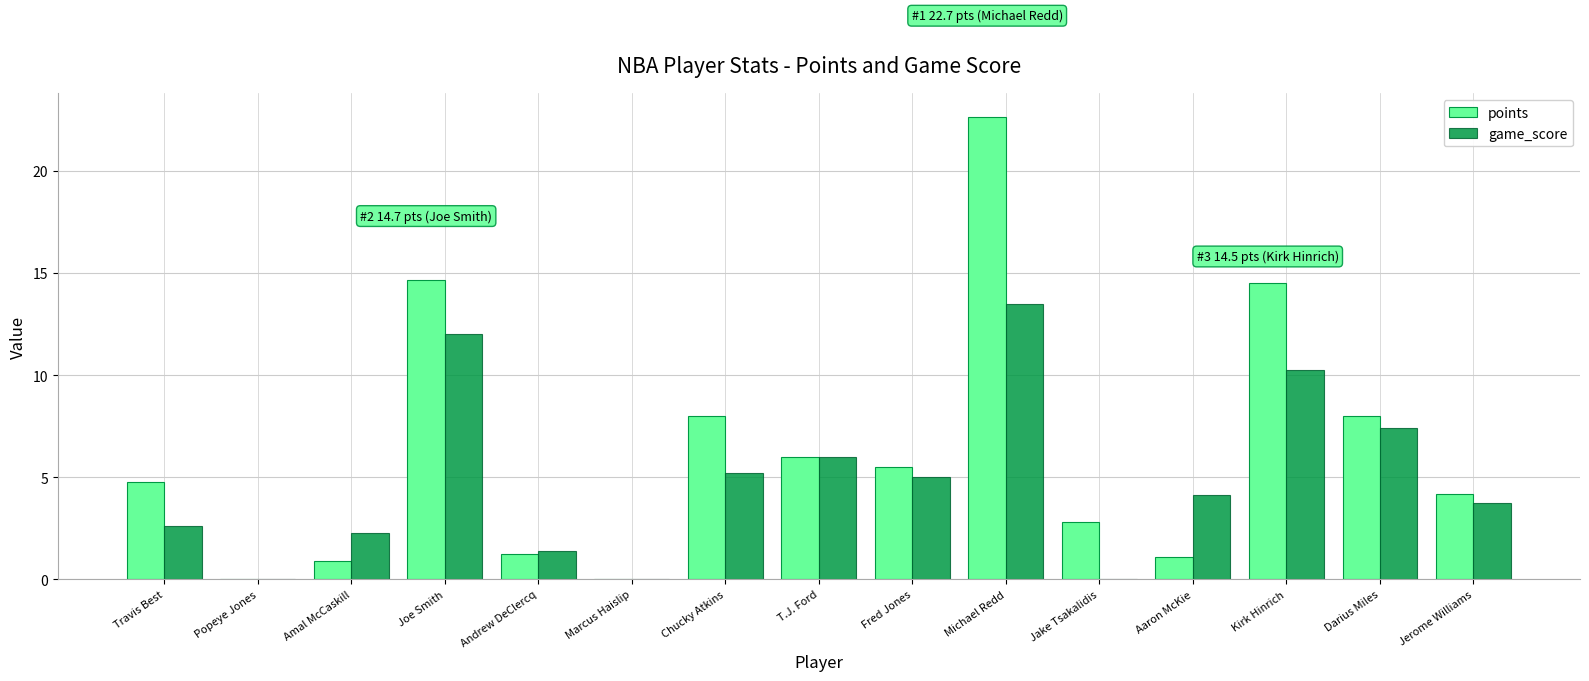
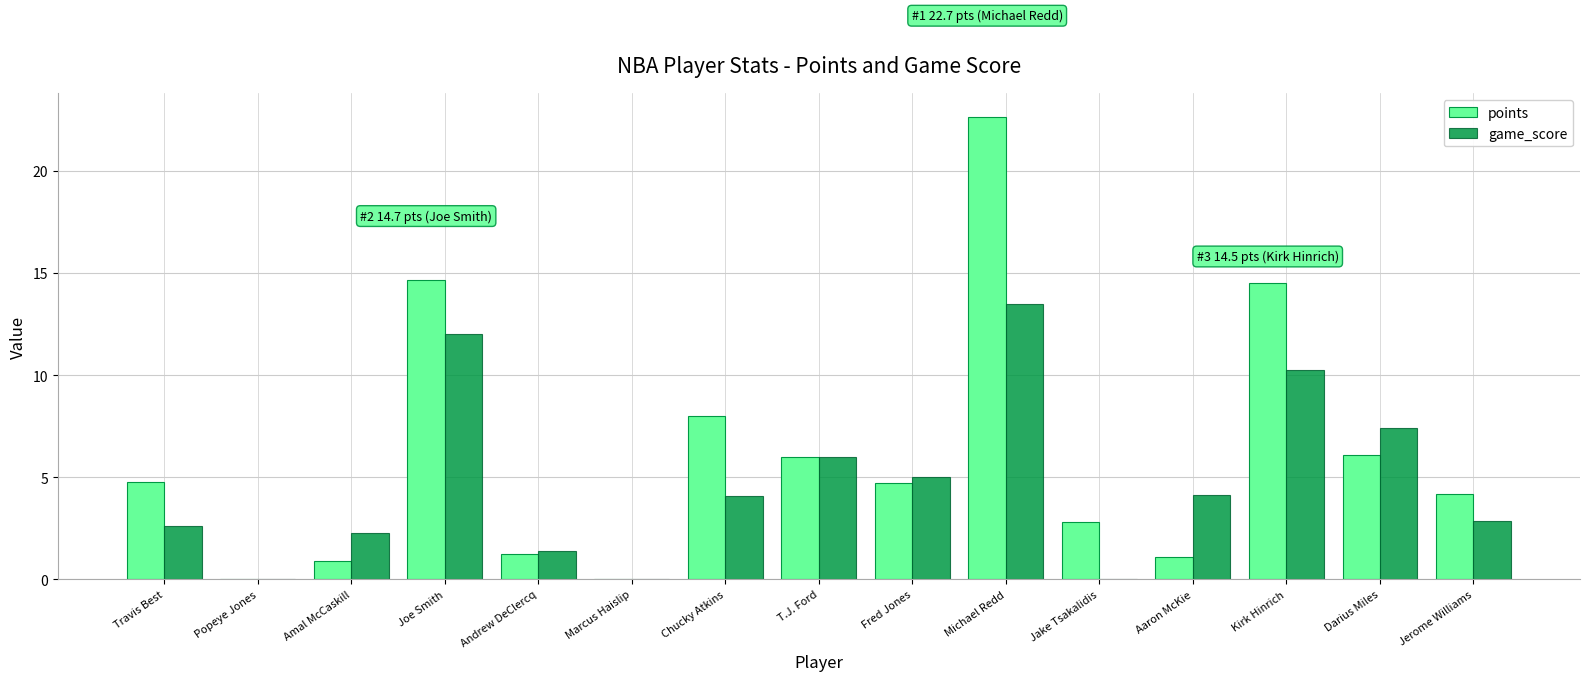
  {
    "points": {
      "Travis Best": 4.8,
      "Popeye Jones": 0.0,
      "Amal McCaskill": 0.9,
      "Joe Smith": 14.7,
      "Andrew DeClercq": 1.3,
      "Marcus Haislip": 0.0,
      "Chucky Atkins": 8.0,
      "T.J. Ford": 6.0,
-     "Fred Jones": 5.5,
+     "Fred Jones": 4.7,
      "Michael Redd": 22.7,
      "Jake Tsakalidis": 2.8,
      "Aaron McKie": 1.1,
-     "Darius Miles": 8.0,
+     "Darius Miles": 6.1,
      "Jerome Williams": 4.2
    },
    "game_score": {
      "Travis Best": 2.6,
      "Popeye Jones": 0.0,
      "Amal McCaskill": 2.3,
      "Joe Smith": 12.0,
      "Andrew DeClercq": 1.4,
      "Marcus Haislip": 0.0,
-     "Chucky Atkins": 5.2,
+     "Chucky Atkins": 4.1,
      "T.J. Ford": 6.0,
      "Fred Jones": 5.0,
      "Michael Redd": 13.5,
      "Jake Tsakalidis": 0.0,
      "Aaron McKie": 4.1,
      "Kirk Hinrich": 10.3,
      "Darius Miles": 7.4,
-     "Jerome Williams": 3.7
+     "Jerome Williams": 2.9
    }
  }
